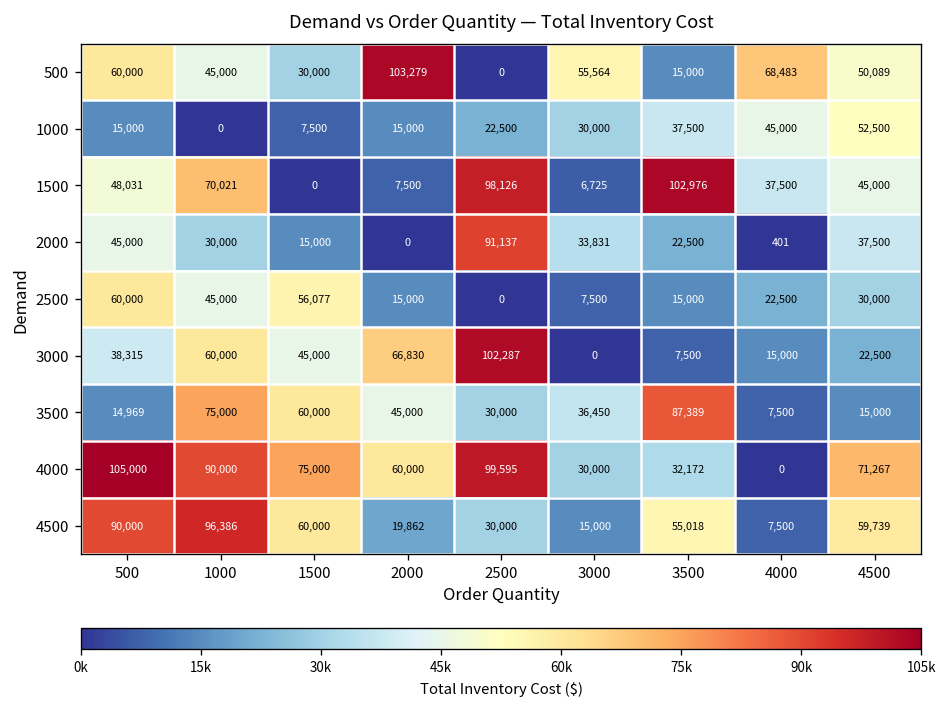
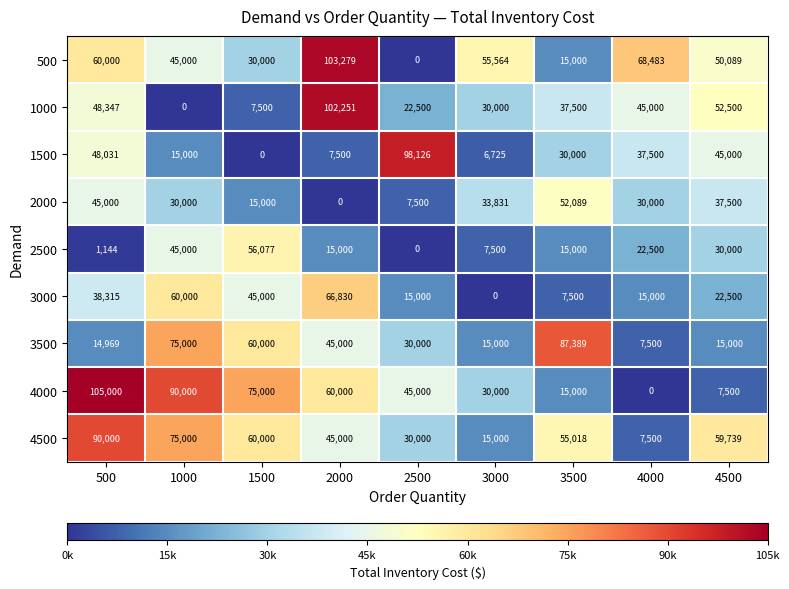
  {
    "500": {
      "500": "60,000",
      "1000": "45,000",
      "1500": "30,000",
      "2000": "103,279",
      "2500": "0",
      "3000": "55,564",
      "3500": "15,000",
      "4000": "68,483",
      "4500": "50,089"
    },
    "1000": {
-     "500": "15,000",
+     "500": "48,347",
      "1000": "0",
      "1500": "7,500",
-     "2000": "15,000",
+     "2000": "102,251",
      "2500": "22,500",
      "3000": "30,000",
      "3500": "37,500",
      "4000": "45,000",
      "4500": "52,500"
    },
    "1500": {
      "500": "48,031",
-     "1000": "70,021",
+     "1000": "15,000",
      "1500": "0",
      "2000": "7,500",
      "2500": "98,126",
      "3000": "6,725",
-     "3500": "102,976",
+     "3500": "30,000",
      "4000": "37,500",
      "4500": "45,000"
    },
    "2000": {
      "500": "45,000",
      "1000": "30,000",
      "1500": "15,000",
      "2000": "0",
-     "2500": "91,137",
+     "2500": "7,500",
      "3000": "33,831",
-     "3500": "22,500",
-     "4000": "401",
+     "3500": "52,089",
+     "4000": "30,000",
      "4500": "37,500"
    },
    "2500": {
-     "500": "60,000",
+     "500": "1,144",
      "1000": "45,000",
      "1500": "56,077",
      "2000": "15,000",
      "2500": "0",
      "3000": "7,500",
      "3500": "15,000",
      "4000": "22,500",
      "4500": "30,000"
    },
    "3000": {
      "500": "38,315",
      "1000": "60,000",
      "1500": "45,000",
      "2000": "66,830",
-     "2500": "102,287",
+     "2500": "15,000",
      "3000": "0",
      "3500": "7,500",
      "4000": "15,000",
      "4500": "22,500"
    },
    "3500": {
      "500": "14,969",
      "1000": "75,000",
      "1500": "60,000",
      "2000": "45,000",
      "2500": "30,000",
-     "3000": "36,450",
+     "3000": "15,000",
      "3500": "87,389",
      "4000": "7,500",
      "4500": "15,000"
    },
    "4000": {
      "500": "105,000",
      "1000": "90,000",
      "1500": "75,000",
      "2000": "60,000",
-     "2500": "99,595",
+     "2500": "45,000",
      "3000": "30,000",
-     "3500": "32,172",
+     "3500": "15,000",
      "4000": "0",
-     "4500": "71,267"
+     "4500": "7,500"
    },
    "4500": {
      "500": "90,000",
-     "1000": "96,386",
+     "1000": "75,000",
      "1500": "60,000",
-     "2000": "19,862",
+     "2000": "45,000",
      "2500": "30,000",
      "3000": "15,000",
      "3500": "55,018",
      "4000": "7,500",
      "4500": "59,739"
    }
  }
